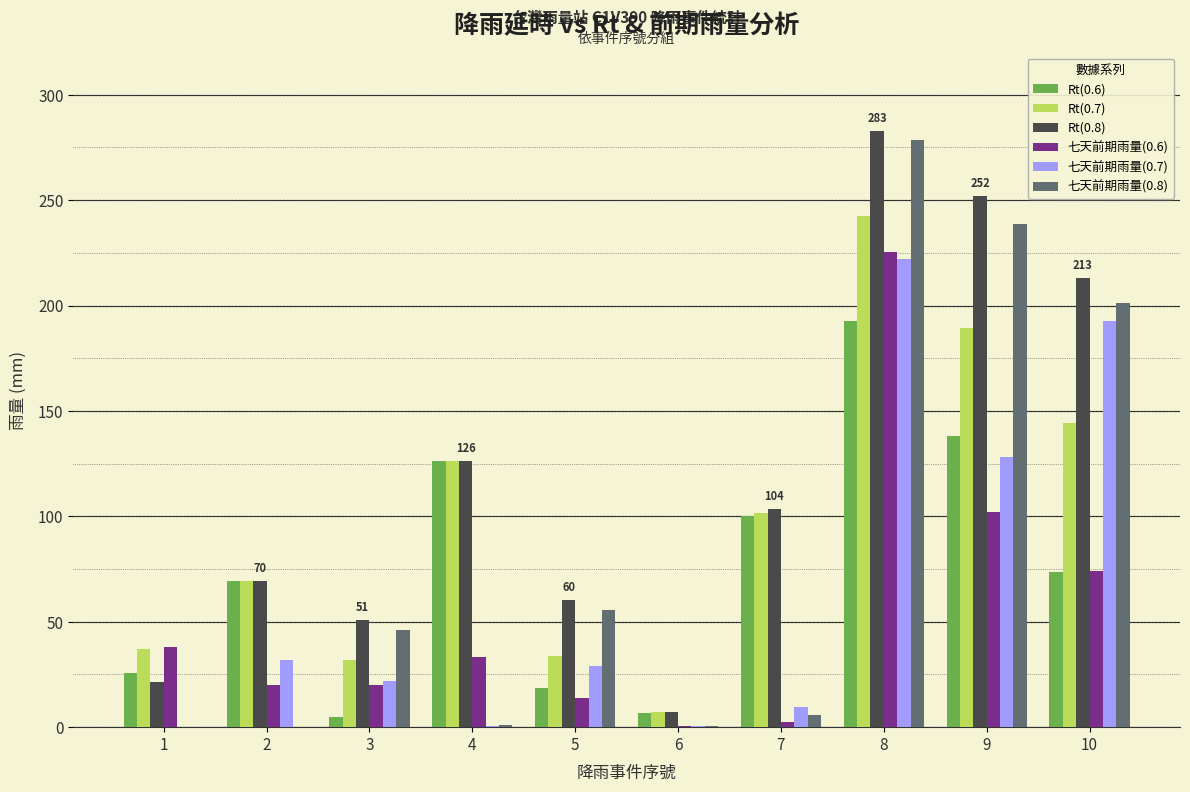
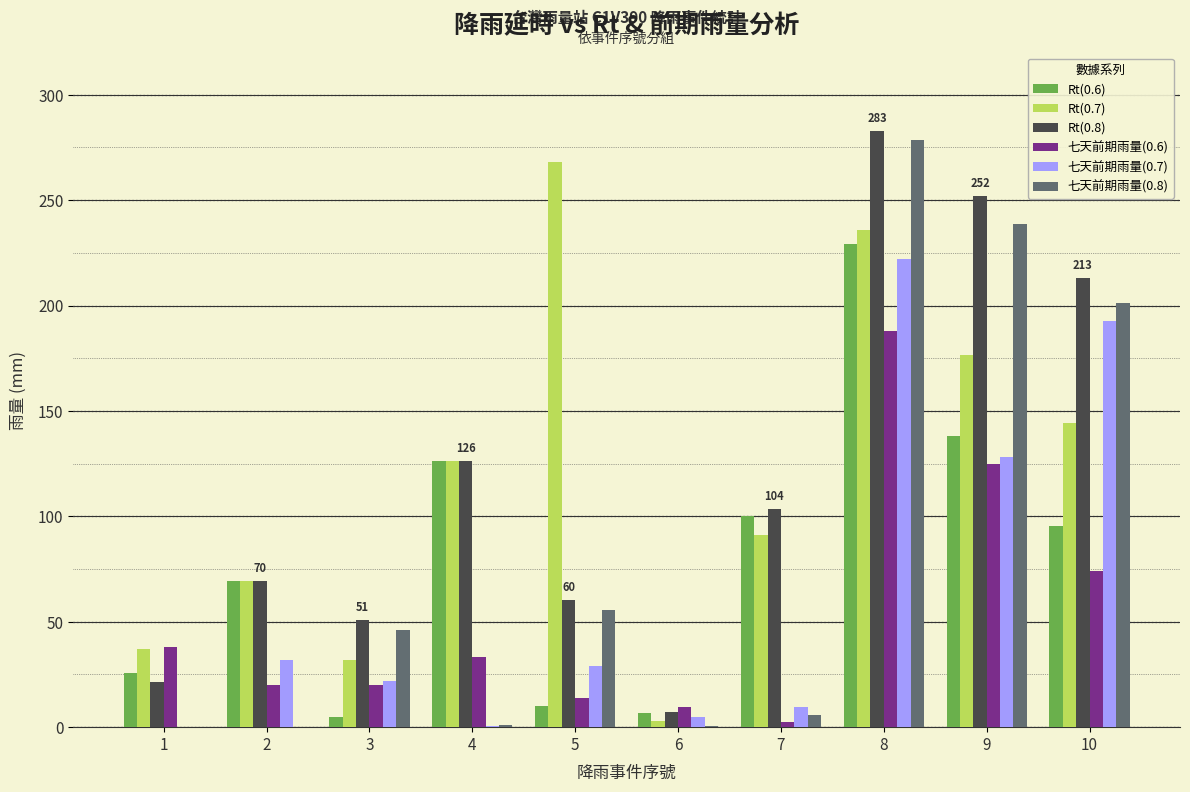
  {
    "Rt(0.6)": {
      "1": 26,
      "3": 5,
-     "5": 18,
+     "5": 10,
      "6": 7,
      "7": 100,
-     "8": 193,
+     "8": 229,
      "9": 138,
-     "10": 74
+     "10": 95
    },
    "Rt(0.7)": {
      "1": 37,
      "3": 32,
-     "5": 34,
-     "6": 7,
-     "7": 102,
-     "8": 243,
-     "9": 189,
+     "5": 268,
+     "6": 3,
+     "7": 91,
+     "8": 236,
+     "9": 177,
      "10": 145
    },
    "七天前期雨量(0.6)": {
      "1": 38,
      "2": 20,
      "3": 20,
      "4": 33,
      "5": 14,
-     "6": 0,
+     "6": 10,
      "7": 2,
-     "8": 225,
-     "9": 102,
+     "8": 188,
+     "9": 125,
      "10": 74
    },
    "七天前期雨量(0.7)": {
      "1": 0,
      "2": 32,
      "3": 22,
      "5": 29,
-     "6": 1,
+     "6": 5,
      "7": 10,
      "8": 222,
      "9": 128,
      "10": 193
    }
  }
